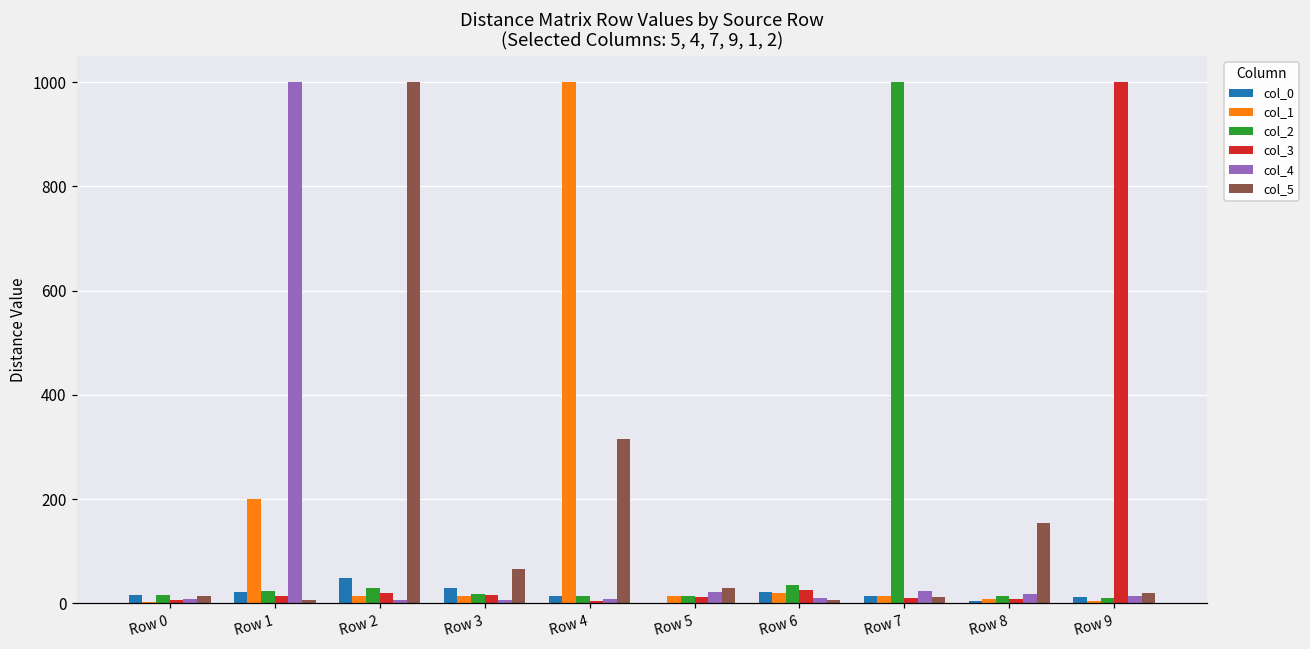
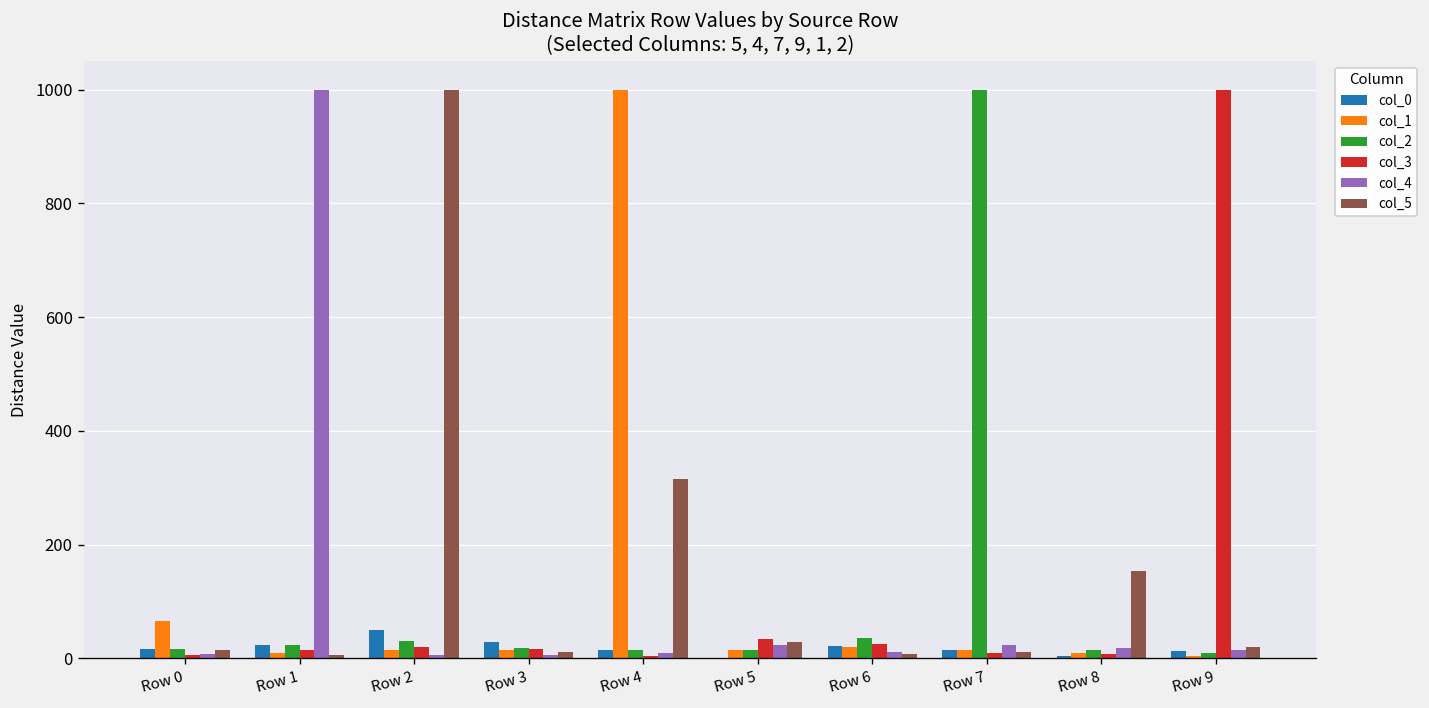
  {
    "col_0": {
      "Row 0": 20,
      "Row 1": 20,
      "Row 2": 50,
      "Row 3": 30,
      "Row 4": 10,
      "Row 5": 0,
      "Row 6": 20,
      "Row 7": 20,
      "Row 9": 10
    },
    "col_1": {
-     "Row 0": 0,
-     "Row 1": 200,
+     "Row 0": 70,
+     "Row 1": 10,
      "Row 2": 20,
      "Row 3": 20,
      "Row 4": 1000,
      "Row 5": 10,
      "Row 6": 20,
      "Row 7": 20,
      "Row 8": 10
    },
    "col_2": {
      "Row 0": 20,
      "Row 1": 20,
      "Row 2": 30,
      "Row 3": 20,
      "Row 4": 20,
      "Row 5": 20,
      "Row 6": 40,
      "Row 7": 1000,
      "Row 8": 10,
      "Row 9": 10
    },
    "col_3": {
      "Row 0": 10,
      "Row 1": 10,
      "Row 2": 20,
      "Row 3": 20,
-     "Row 5": 10,
+     "Row 5": 30,
      "Row 6": 30,
      "Row 7": 10,
      "Row 8": 10,
      "Row 9": 1000
    },
    "col_4": {
      "Row 0": 10,
      "Row 1": 1000,
      "Row 2": 10,
      "Row 3": 10,
      "Row 4": 10,
      "Row 5": 20,
      "Row 6": 10,
      "Row 7": 20,
      "Row 8": 20,
      "Row 9": 10
    },
    "col_5": {
      "Row 0": 10,
      "Row 1": 10,
      "Row 2": 1000,
-     "Row 3": 70,
+     "Row 3": 10,
      "Row 4": 320,
      "Row 5": 30,
      "Row 6": 10,
      "Row 7": 10,
      "Row 8": 150,
      "Row 9": 20
    }
  }
